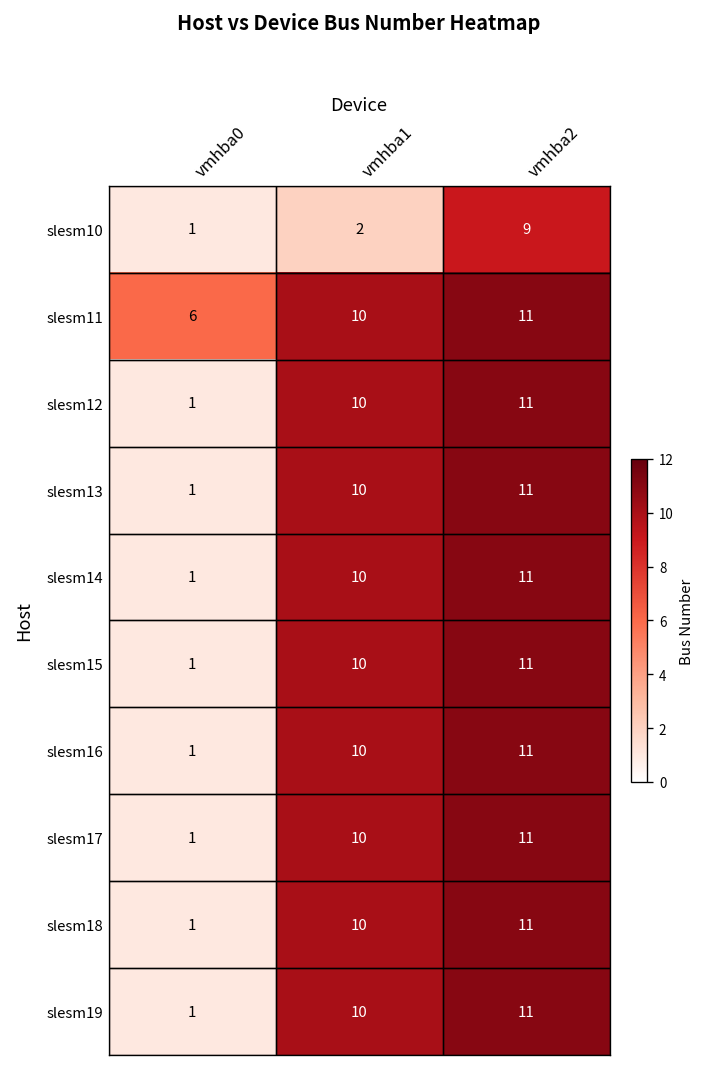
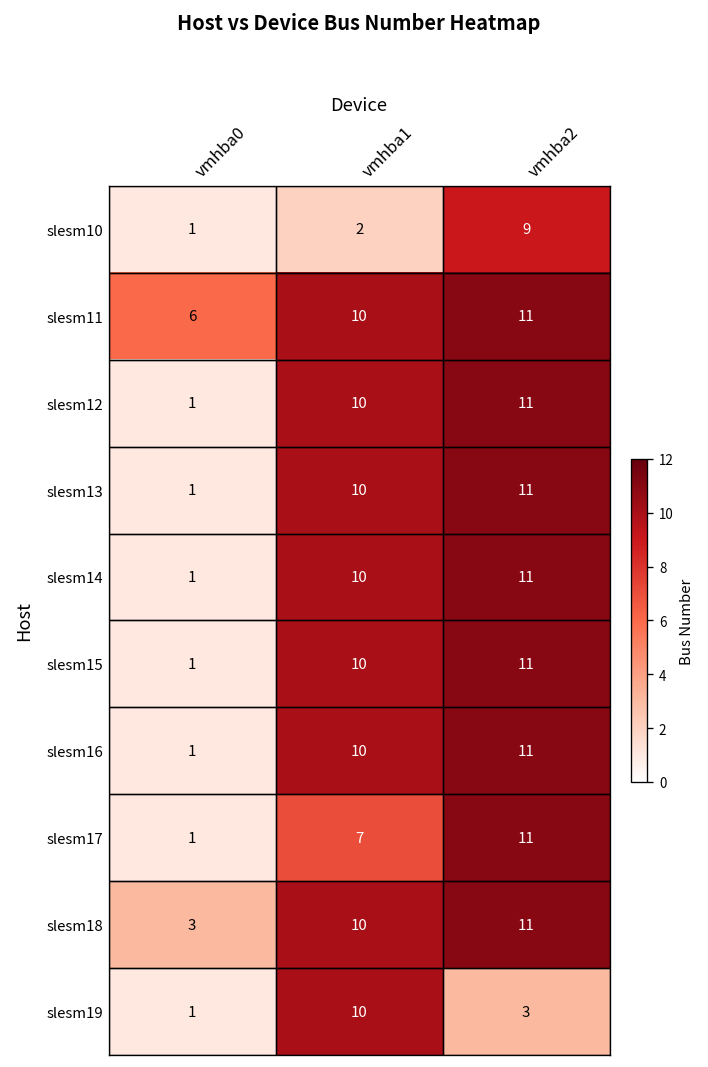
  {
    "slesm10": {
      "vmhba0": 1,
      "vmhba1": 2,
      "vmhba2": 9
    },
    "slesm11": {
      "vmhba0": 6,
      "vmhba1": 10,
      "vmhba2": 11
    },
    "slesm12": {
      "vmhba0": 1,
      "vmhba1": 10,
      "vmhba2": 11
    },
    "slesm13": {
      "vmhba0": 1,
      "vmhba1": 10,
      "vmhba2": 11
    },
    "slesm14": {
      "vmhba0": 1,
      "vmhba1": 10,
      "vmhba2": 11
    },
    "slesm15": {
      "vmhba0": 1,
      "vmhba1": 10,
      "vmhba2": 11
    },
    "slesm16": {
      "vmhba0": 1,
      "vmhba1": 10,
      "vmhba2": 11
    },
    "slesm17": {
      "vmhba0": 1,
-     "vmhba1": 10,
+     "vmhba1": 7,
      "vmhba2": 11
    },
    "slesm18": {
-     "vmhba0": 1,
+     "vmhba0": 3,
      "vmhba1": 10,
      "vmhba2": 11
    },
    "slesm19": {
      "vmhba0": 1,
      "vmhba1": 10,
-     "vmhba2": 11
+     "vmhba2": 3
    }
  }
